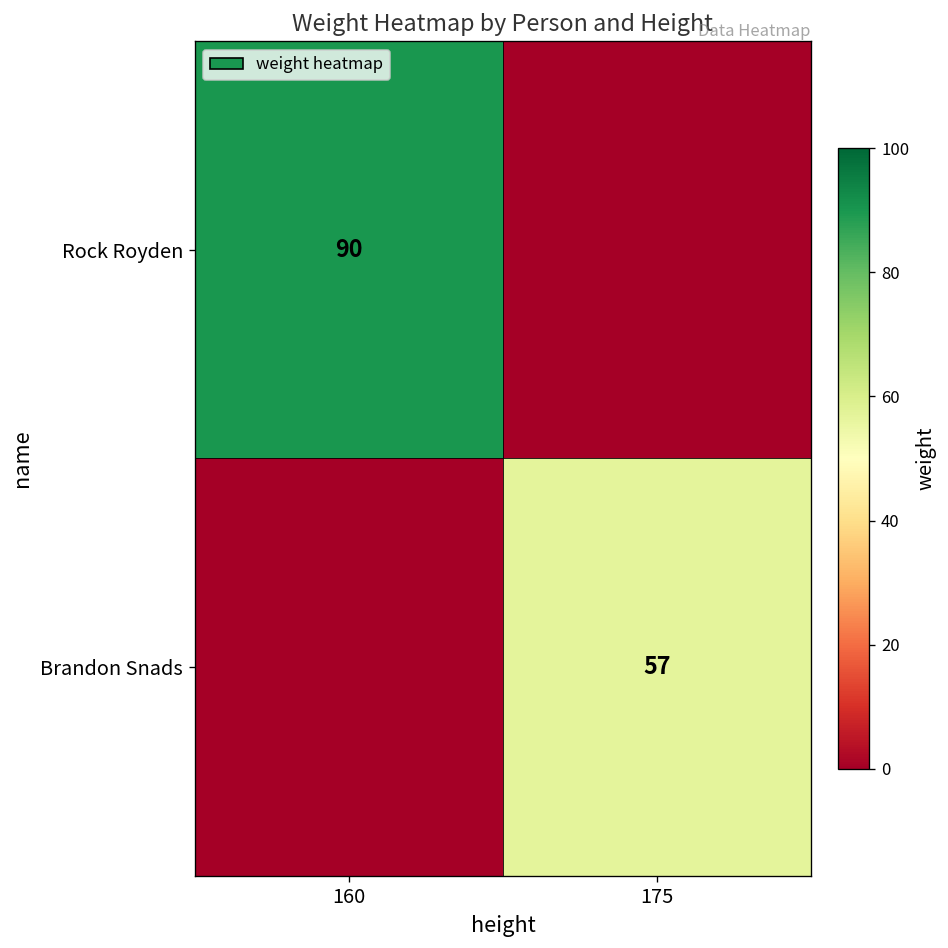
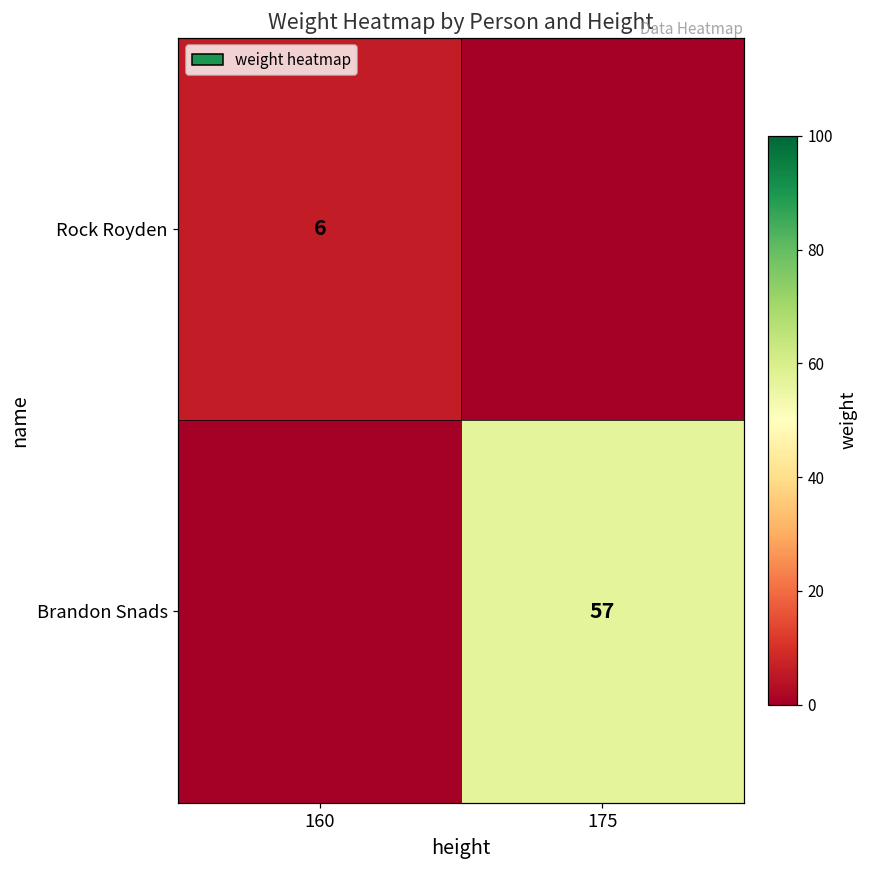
  {
    "Rock Royden": {
-     "160": 90
+     "160": 6
    },
    "Brandon Snads": {
      "175": 57
    }
  }
